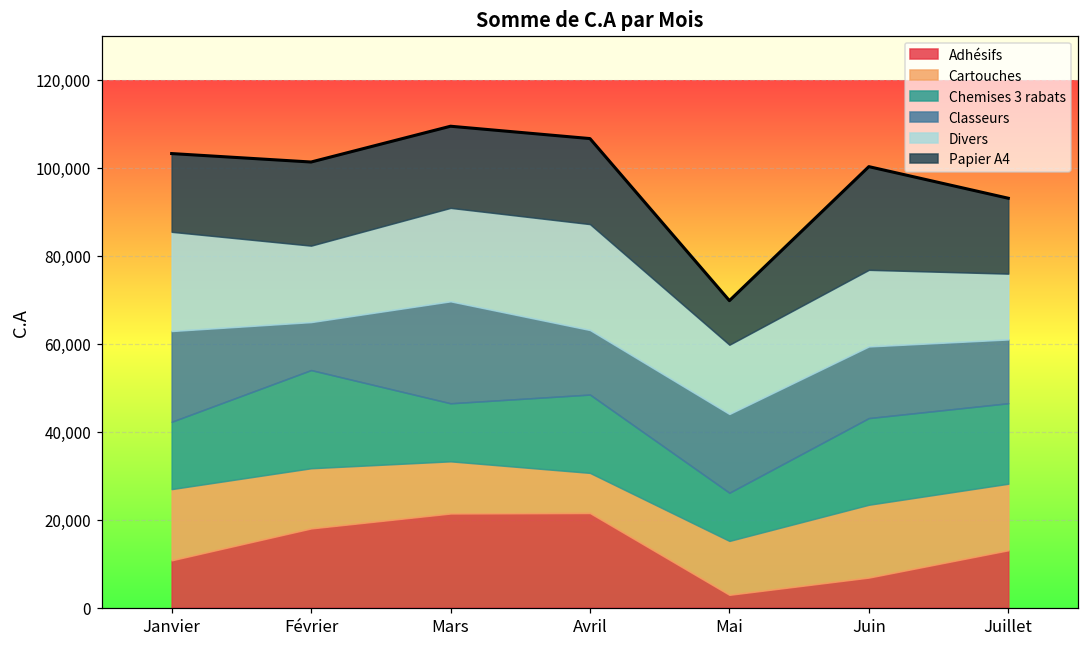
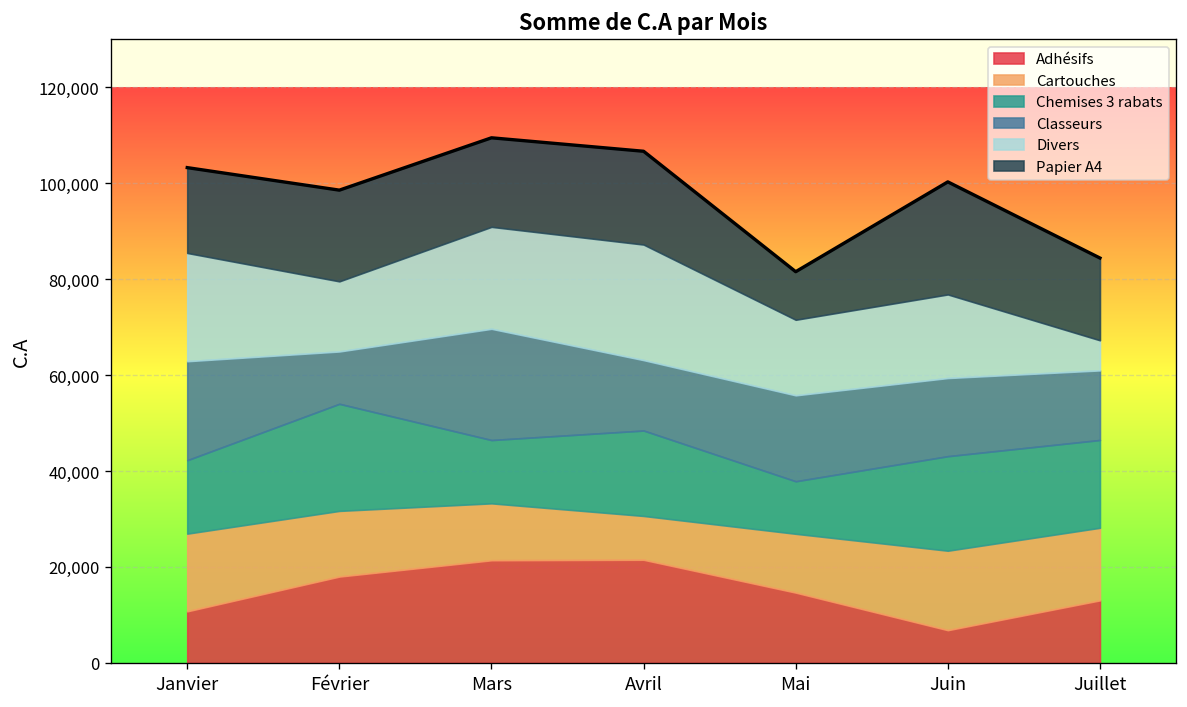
  {
    "Adhésifs": {
      "Janvier": "11,000",
      "Février": "18,000",
      "Mars": "21,000",
      "Avril": "22,000",
-     "Mai": "3,000",
+     "Mai": "15,000",
      "Juin": "7,000",
      "Juillet": "13,000"
    },
    "Cartouches": {
      "Janvier": "16,000",
      "Février": "14,000",
      "Mars": "12,000",
      "Avril": "9,000",
      "Mai": "12,000",
      "Juin": "17,000",
      "Juillet": "15,000"
    },
    "Divers": {
      "Janvier": "23,000",
-     "Février": "17,000",
+     "Février": "15,000",
      "Mars": "21,000",
      "Avril": "24,000",
      "Mai": "16,000",
      "Juin": "17,000",
-     "Juillet": "15,000"
+     "Juillet": "6,000"
    },
    "Papier A4": {
      "Janvier": "18,000",
      "Février": "19,000",
      "Mars": "19,000",
      "Avril": "19,000",
      "Mai": "10,000",
      "Juin": "23,000",
      "Juillet": "17,000"
    }
  }
